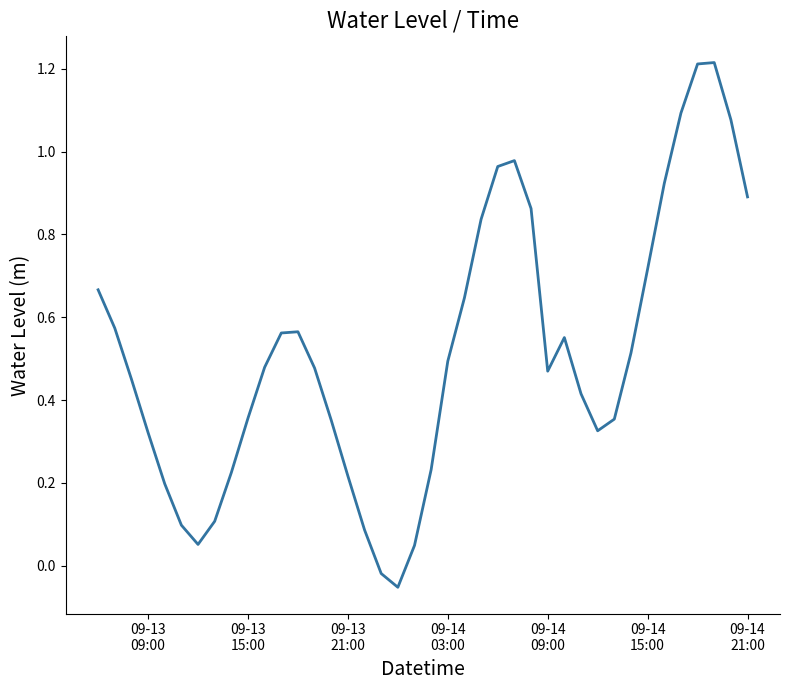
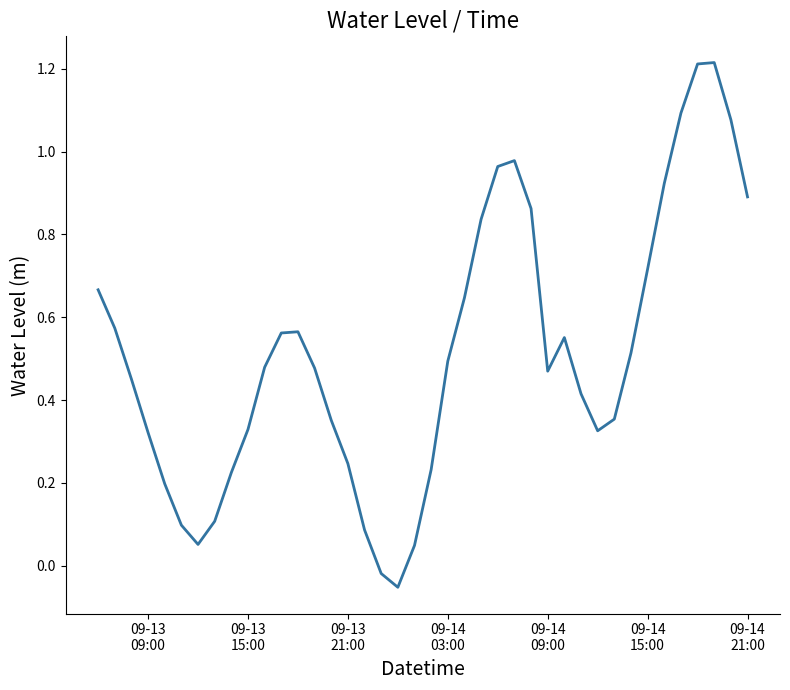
  {
    "09-13 09:00": 0.32,
-   "09-13 15:00": 0.36,
-   "09-13 21:00": 0.22,
+   "09-13 15:00": 0.33,
+   "09-13 21:00": 0.25,
    "09-14 03:00": 0.49,
    "09-14 09:00": 0.47,
    "09-14 15:00": 0.72,
    "09-14 21:00": 0.89
  }
